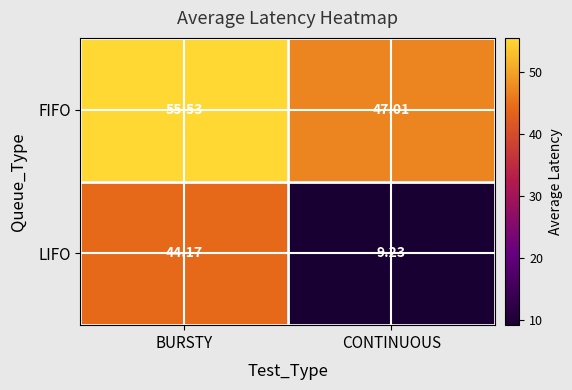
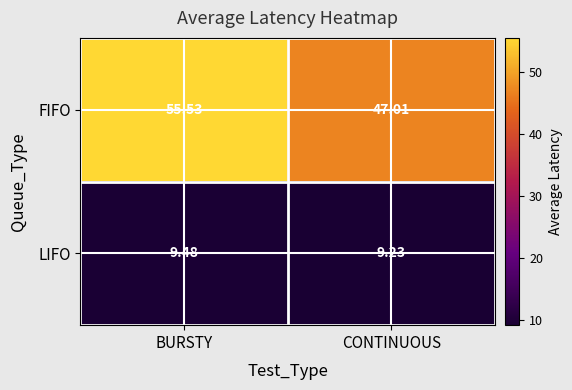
  {
    "FIFO": {
      "BURSTY": 55.53,
      "CONTINUOUS": 47.01
    },
    "LIFO": {
-     "BURSTY": 44.17,
+     "BURSTY": 9.48,
      "CONTINUOUS": 9.23
    }
  }
